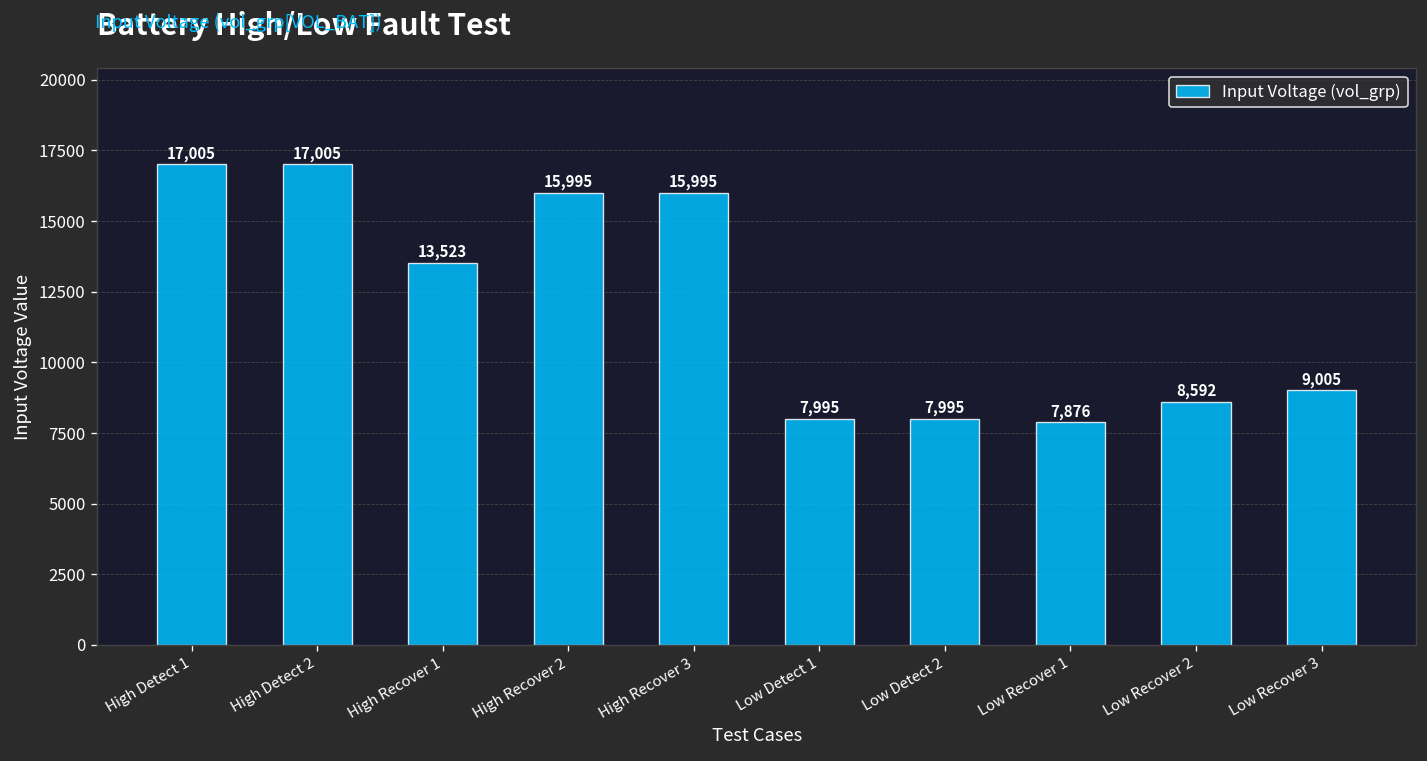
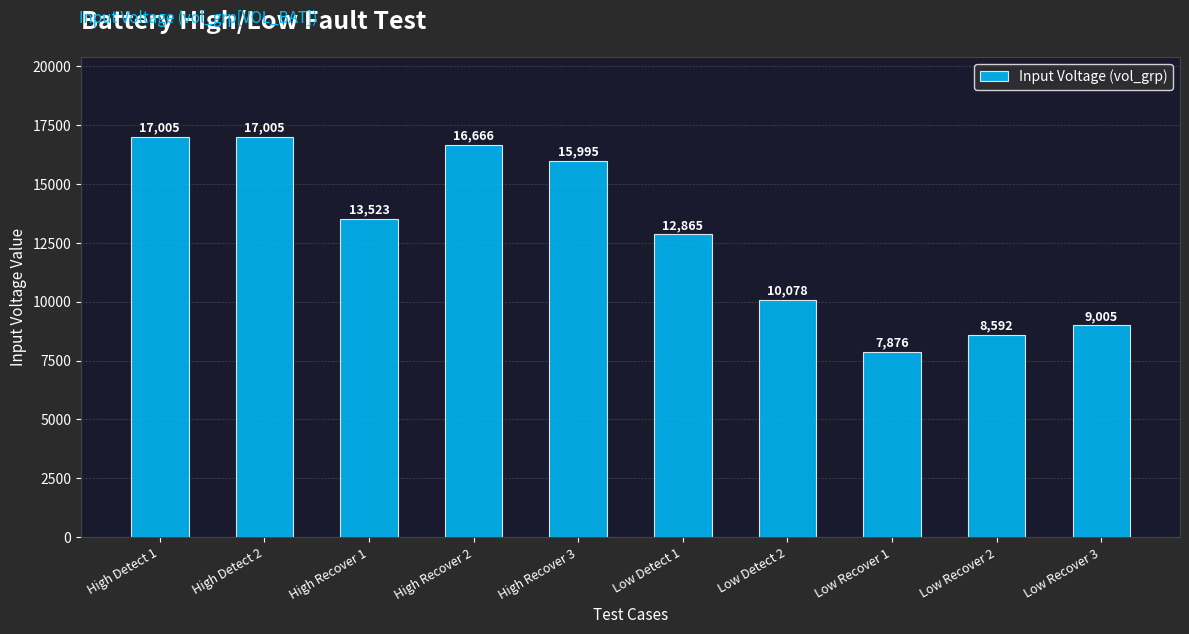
  {
    "High Detect 1": "17,005",
    "High Detect 2": "17,005",
    "High Recover 1": "13,523",
-   "High Recover 2": "15,995",
+   "High Recover 2": "16,666",
    "High Recover 3": "15,995",
-   "Low Detect 1": "7,995",
-   "Low Detect 2": "7,995",
+   "Low Detect 1": "12,865",
+   "Low Detect 2": "10,078",
    "Low Recover 1": "7,876",
    "Low Recover 2": "8,592",
    "Low Recover 3": "9,005"
  }
